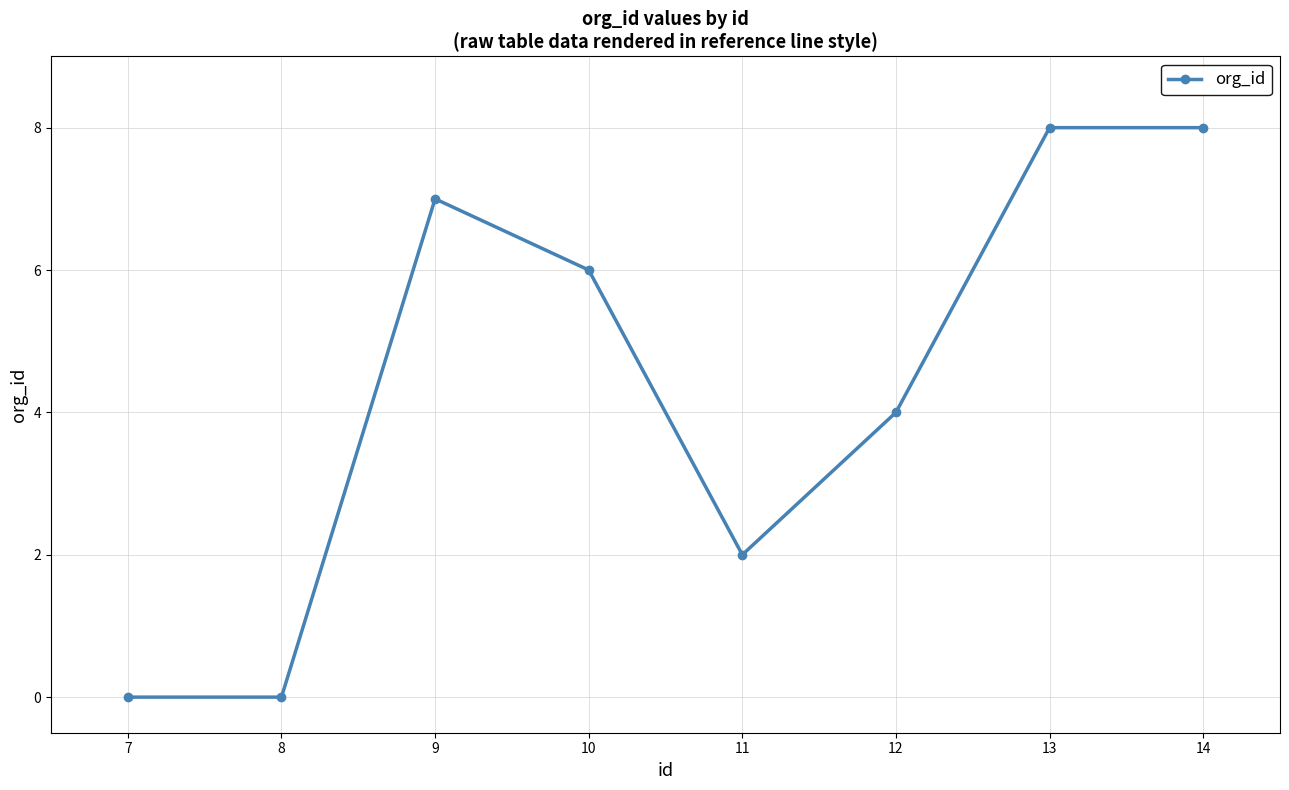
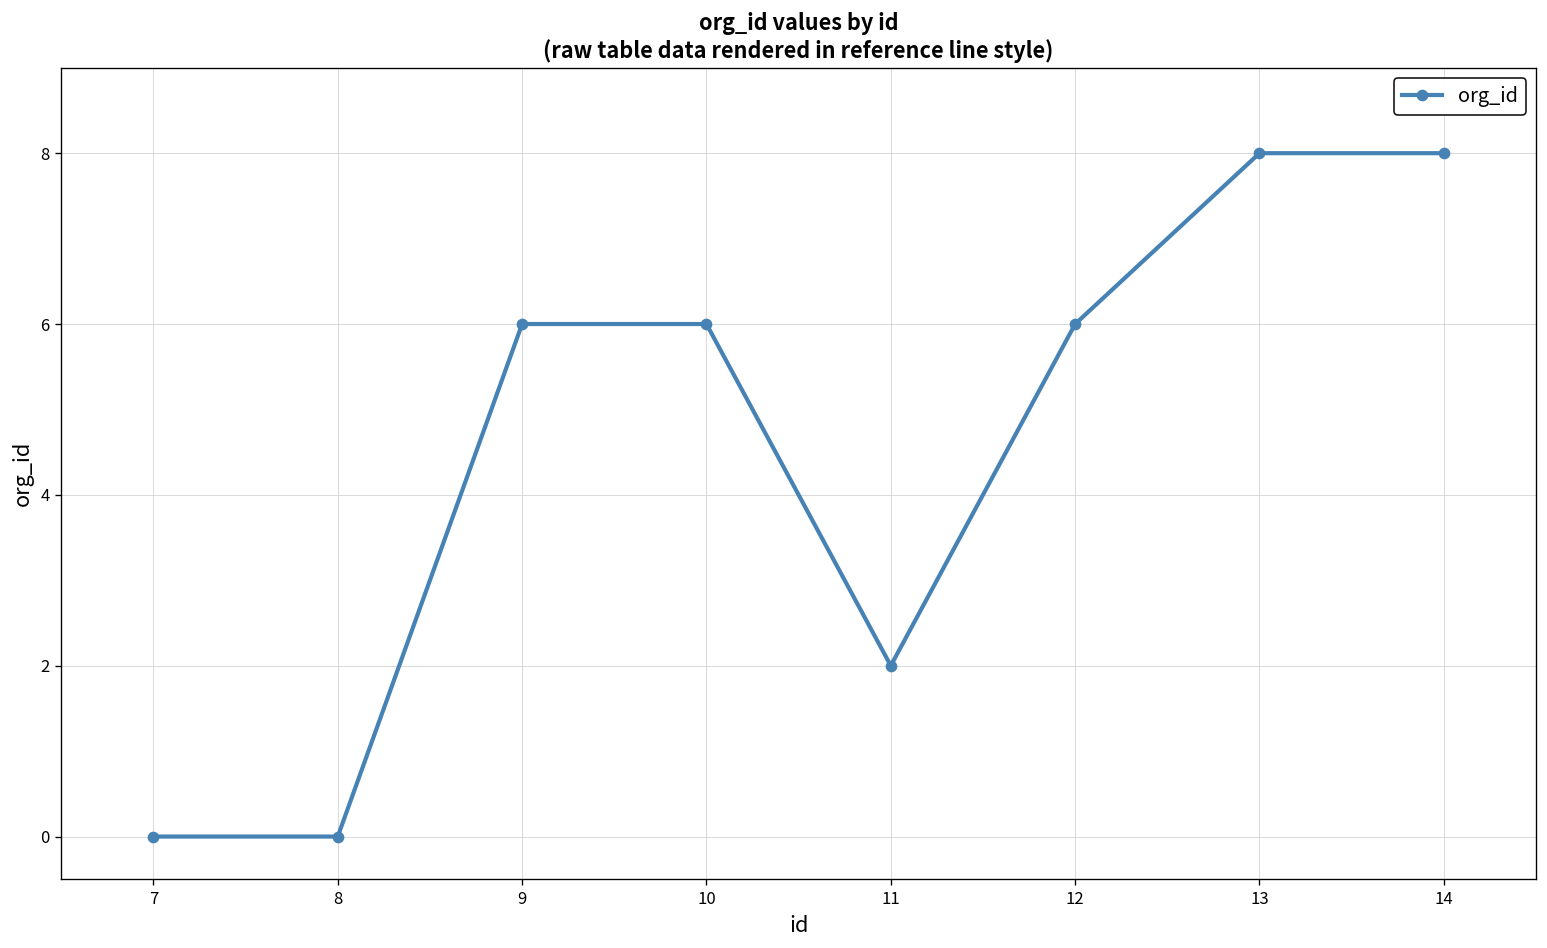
  {
    "7": 0,
    "8": 0,
-   "9": 7,
+   "9": 6,
    "10": 6,
    "11": 2,
-   "12": 4,
+   "12": 6,
    "13": 8,
    "14": 8
  }
